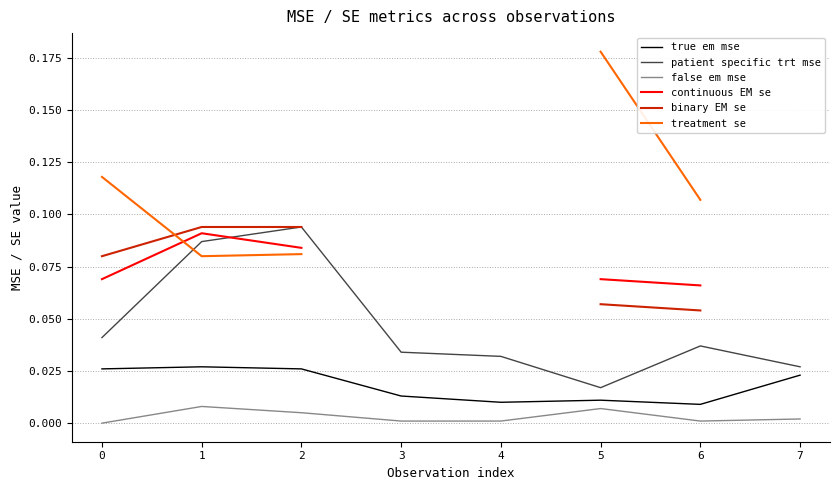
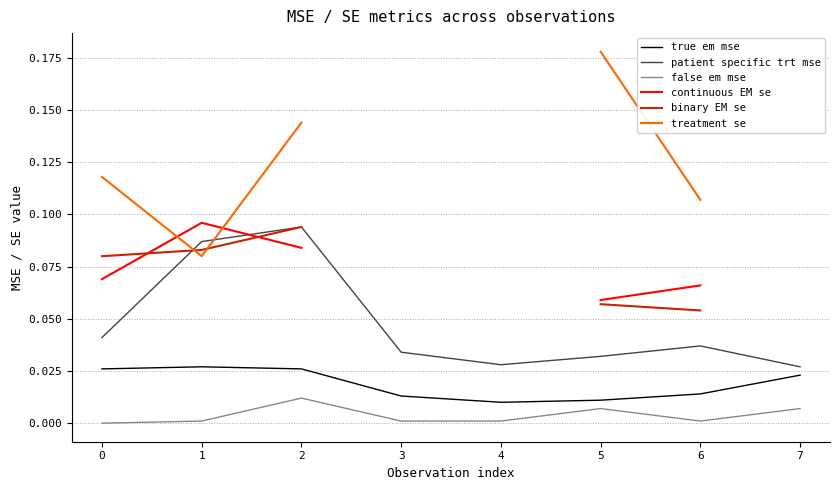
  {
    "true em mse": {
      "0": 0.026,
      "1": 0.027,
      "2": 0.026,
      "3": 0.013,
      "4": 0.010,
      "5": 0.011,
-     "6": 0.009,
+     "6": 0.014,
      "7": 0.023
    },
    "patient specific trt mse": {
      "0": 0.041,
      "1": 0.087,
      "3": 0.034,
-     "4": 0.032,
-     "5": 0.017,
+     "4": 0.028,
+     "5": 0.032,
      "6": 0.037,
      "7": 0.027
    },
    "false em mse": {
      "0": 0.000,
-     "1": 0.008,
-     "2": 0.005,
+     "1": 0.001,
+     "2": 0.012,
      "3": 0.001,
      "4": 0.001,
      "5": 0.007,
      "6": 0.001,
-     "7": 0.002
+     "7": 0.007
    },
    "continuous EM se": {
      "0": 0.069,
-     "1": 0.091,
+     "1": 0.096,
      "2": 0.084,
-     "5": 0.069,
+     "5": 0.059,
      "6": 0.066
    },
    "binary EM se": {
      "0": 0.080,
-     "1": 0.094,
+     "1": 0.083,
      "5": 0.057,
      "6": 0.054
    },
    "treatment se": {
      "0": 0.118,
      "1": 0.080,
-     "2": 0.081,
+     "2": 0.144,
      "5": 0.178,
      "6": 0.107
    }
  }
